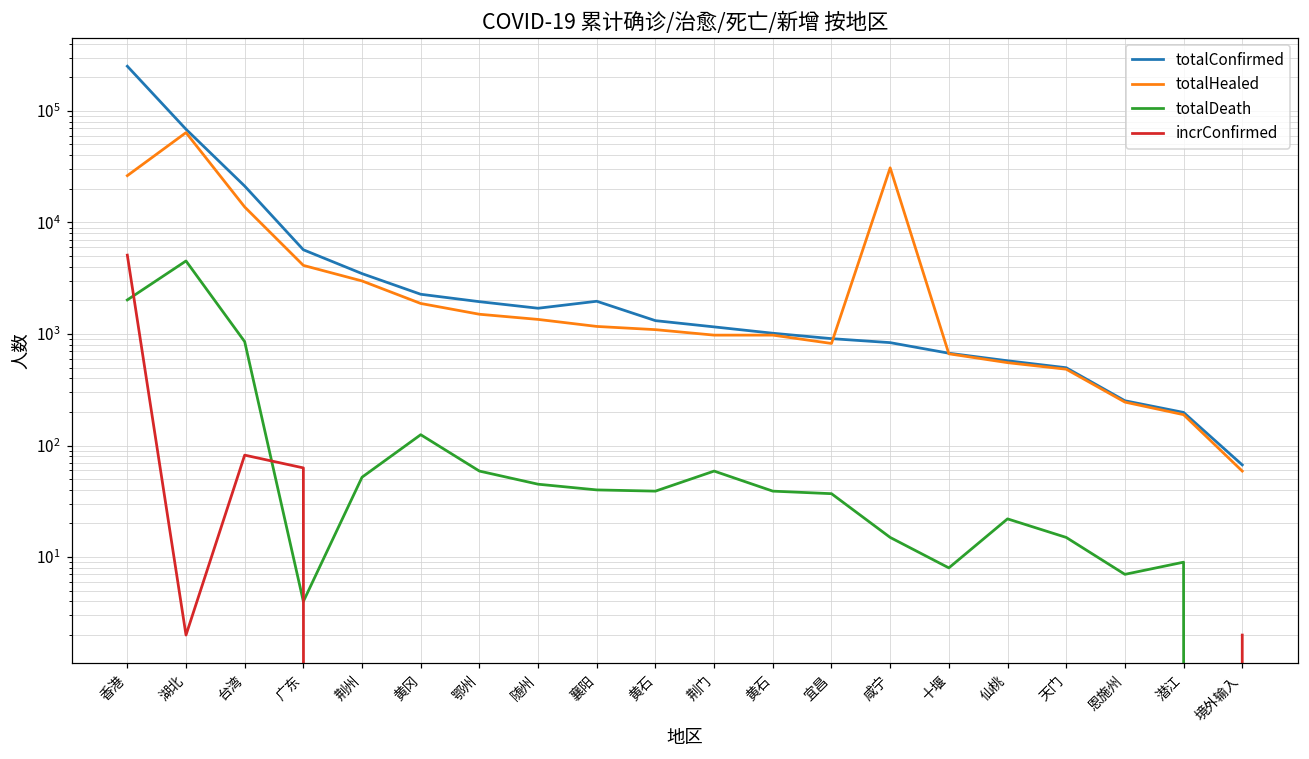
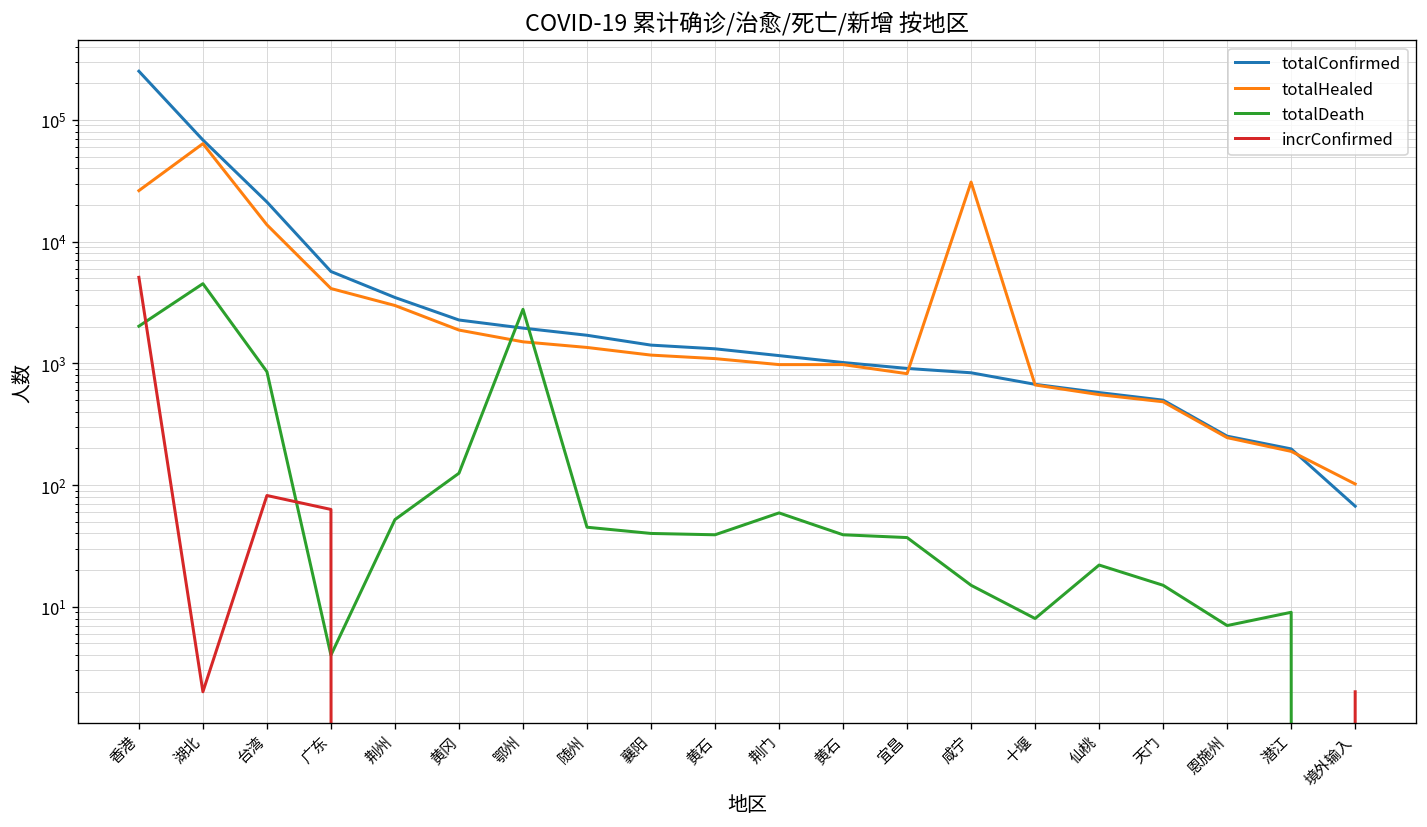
  {
    "totalConfirmed": {
      "香港": 250000,
      "湖北": 70000,
      "台湾": 21000,
      "广东": 6000,
      "荆州": 3500,
      "黄冈": 2300,
      "鄂州": 1900,
      "随州": 1700,
-     "襄阳": 2000,
+     "襄阳": 1400,
      "荆门": 1200,
      "宜昌": 900,
      "咸宁": 800,
      "境外输入": 70
    },
    "totalHealed": {
      "香港": 26000,
      "湖北": 60000,
      "台湾": 14000,
      "广东": 4100,
      "荆州": 3000,
      "黄冈": 1900,
      "鄂州": 1500,
      "随州": 1400,
      "襄阳": 1200,
      "荆门": 1000,
      "宜昌": 800,
      "咸宁": 31000,
-     "境外输入": 60
+     "境外输入": 100
    },
    "totalDeath": {
      "香港": 2000,
      "湖北": 5000,
      "台湾": 900,
      "广东": 4,
      "荆州": 50,
      "黄冈": 130,
-     "鄂州": 60,
+     "鄂州": 2800,
      "随州": 50,
      "襄阳": 40,
      "荆门": 60,
      "宜昌": 37,
      "咸宁": 15,
      "十堰": 8,
      "仙桃": 22,
      "天门": 15,
      "恩施州": 7,
      "潜江": 9
    },
    "incrConfirmed": {
      "香港": 5000,
      "湖北": 2,
      "台湾": 80,
      "广东": 60,
      "境外输入": 2
    }
  }
